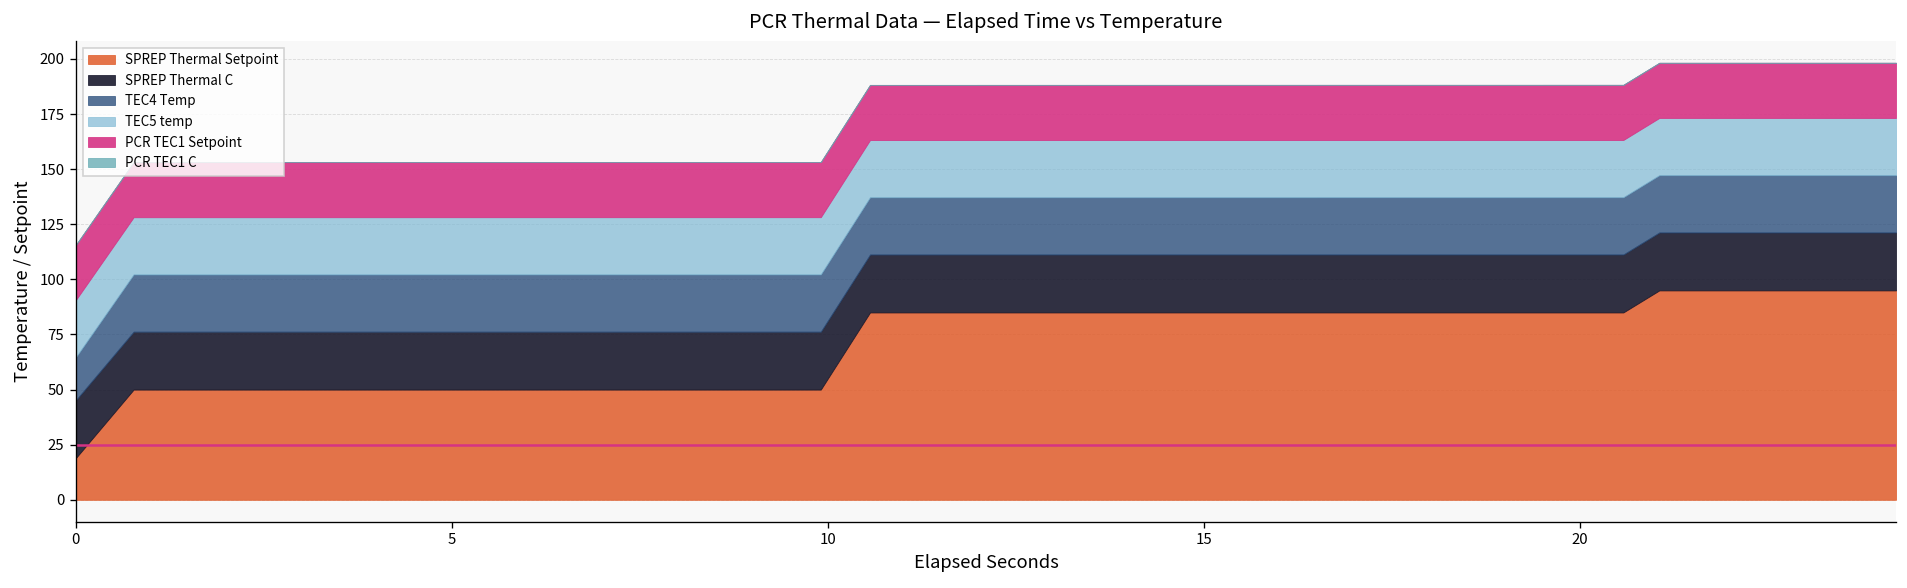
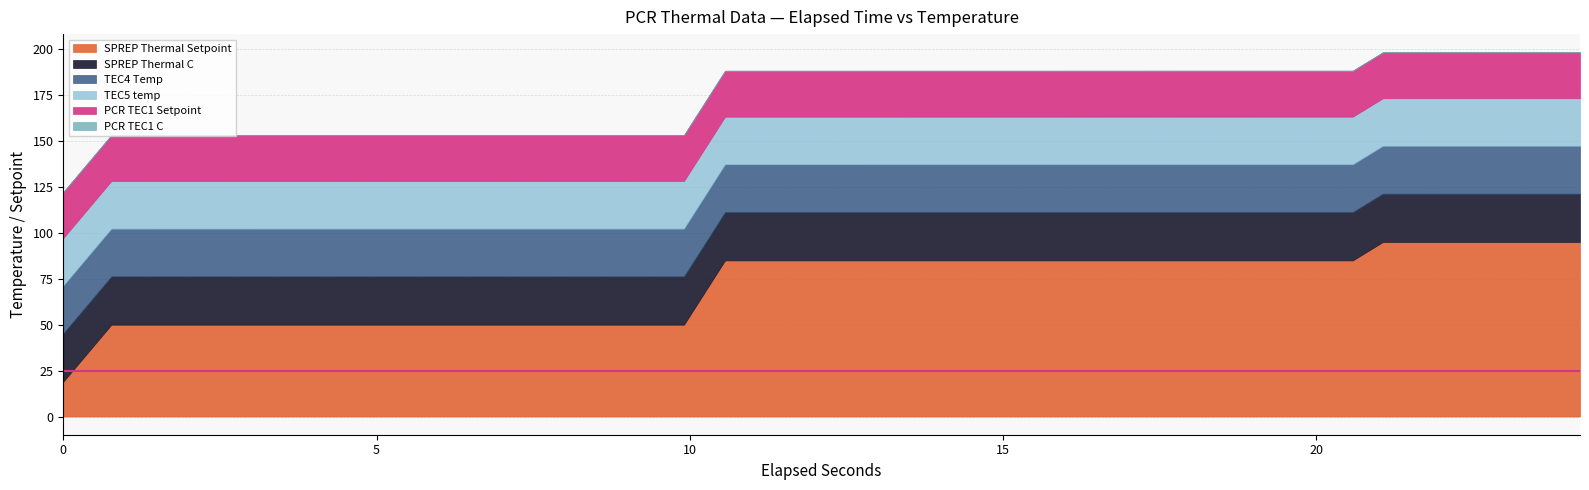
  {
    "SPREP Thermal Setpoint": {
      "0": 19
    },
    "SPREP Thermal C": {
      "0": 26
    },
    "TEC4 Temp": {
-     "0": 19
+     "0": 26
    }
  }
